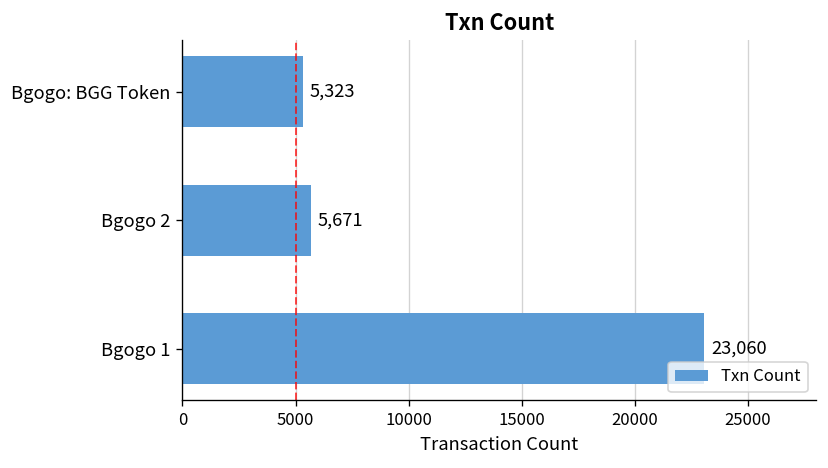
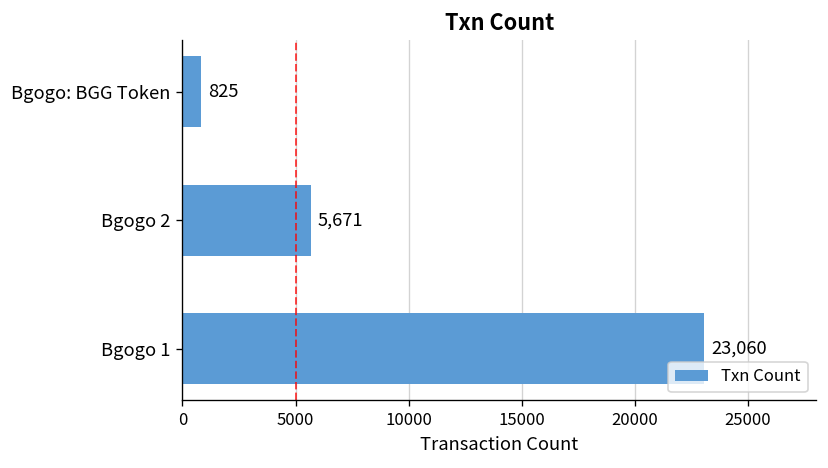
  {
-   "Bgogo: BGG Token": "5,323",
+   "Bgogo: BGG Token": "825",
    "Bgogo 2": "5,671",
    "Bgogo 1": "23,060"
  }
